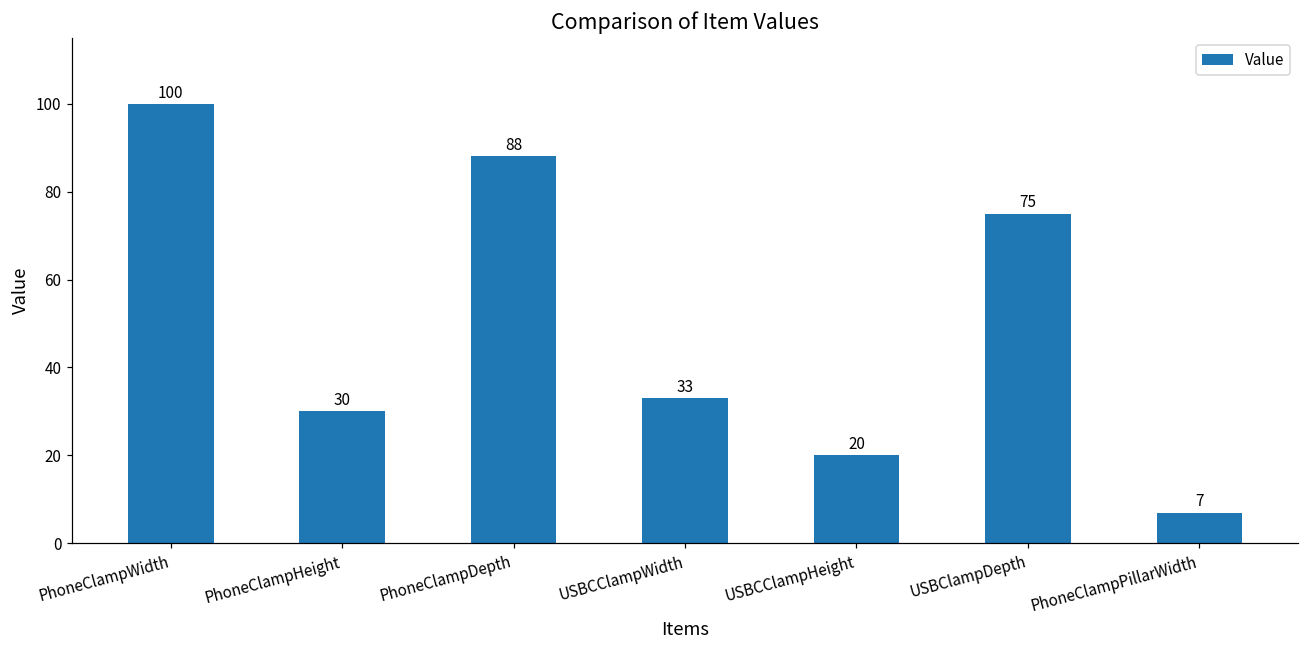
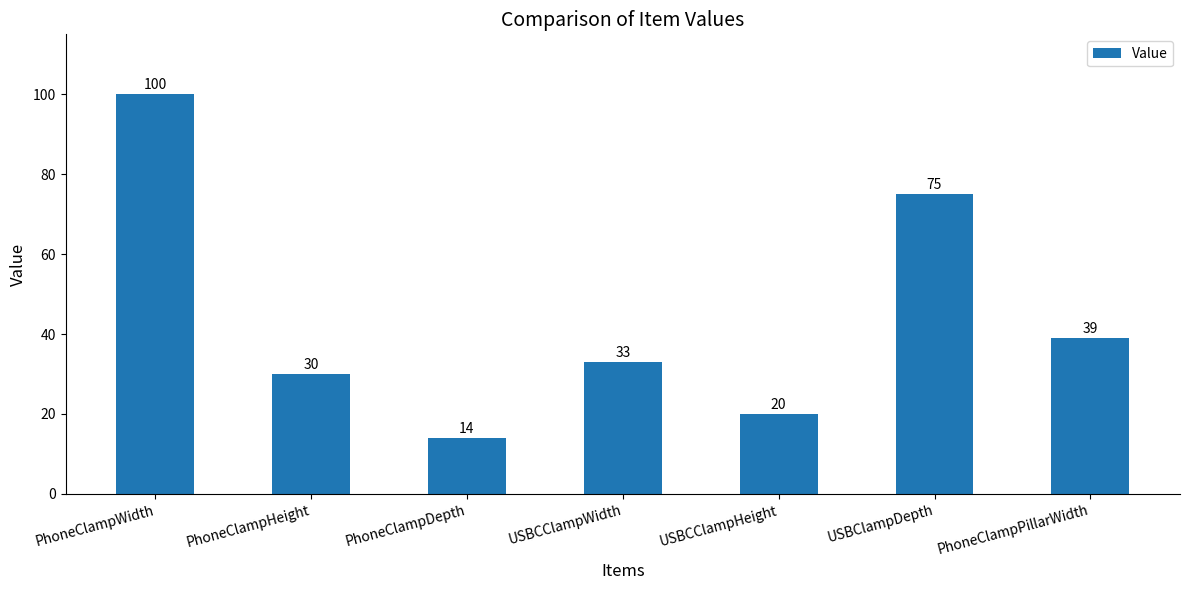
  {
    "PhoneClampWidth": 100,
    "PhoneClampHeight": 30,
-   "PhoneClampDepth": 88,
+   "PhoneClampDepth": 14,
    "USBCClampWidth": 33,
    "USBCClampHeight": 20,
    "USBClampDepth": 75,
-   "PhoneClampPillarWidth": 7
+   "PhoneClampPillarWidth": 39
  }
